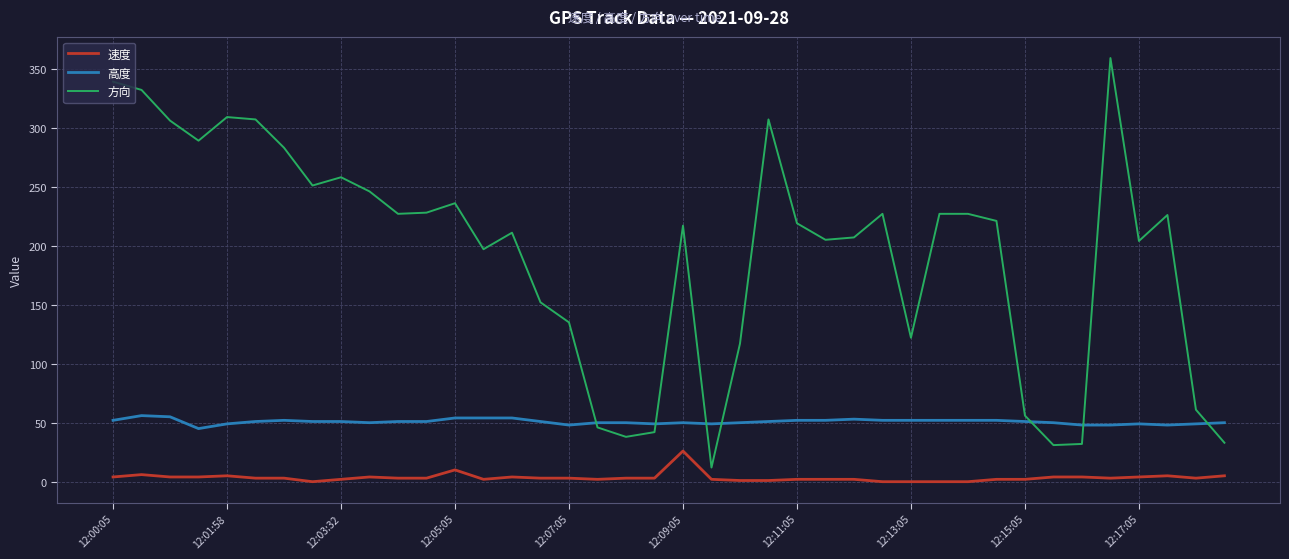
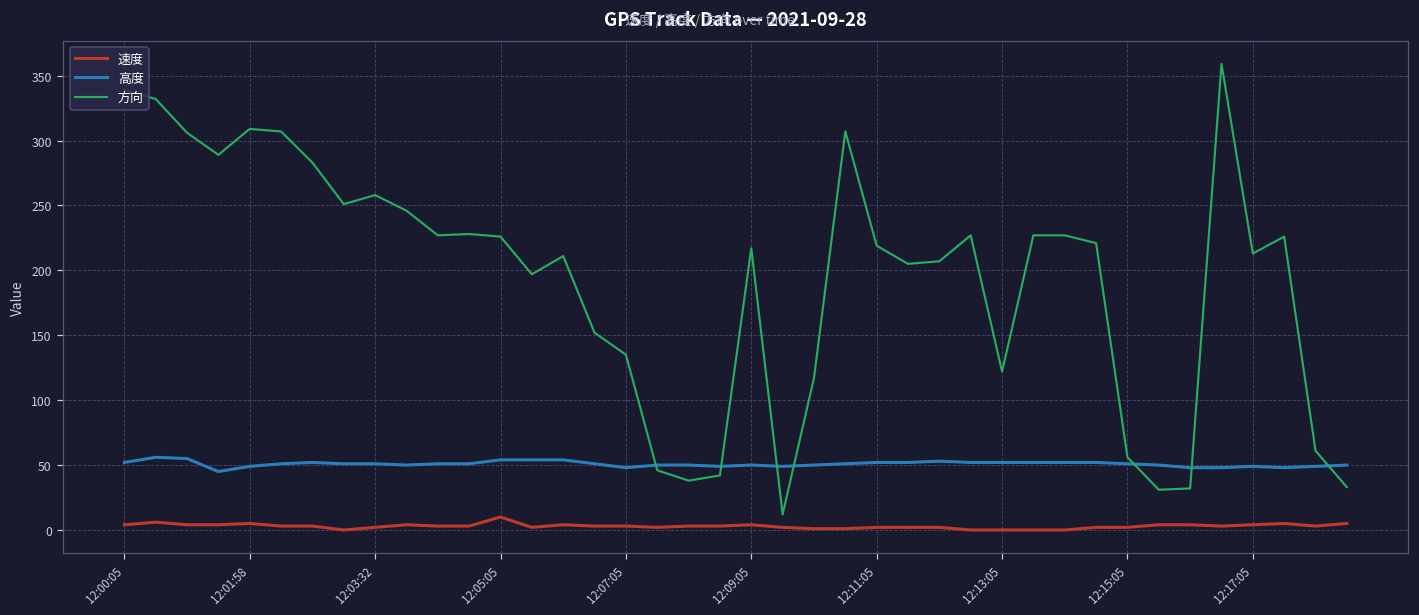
  {
    "速度": {
      "12:00:05": 4,
      "12:01:58": 5,
      "12:03:32": 2,
      "12:05:05": 10,
      "12:07:05": 3,
-     "12:09:05": 26,
+     "12:09:05": 4,
      "12:11:05": 2,
      "12:13:05": 0,
      "12:15:05": 2,
      "12:17:05": 4
    },
    "高度": {
      "12:00:05": 52,
      "12:01:58": 49,
      "12:03:32": 51,
      "12:05:05": 54,
      "12:07:05": 48,
      "12:09:05": 50,
      "12:11:05": 52,
      "12:13:05": 52,
      "12:15:05": 51,
      "12:17:05": 49
    },
    "方向": {
      "12:01:58": 309,
      "12:03:32": 258,
-     "12:05:05": 236,
+     "12:05:05": 226,
      "12:07:05": 135,
      "12:09:05": 217,
      "12:11:05": 219,
      "12:13:05": 122,
      "12:15:05": 56,
-     "12:17:05": 204
+     "12:17:05": 213
    }
  }
